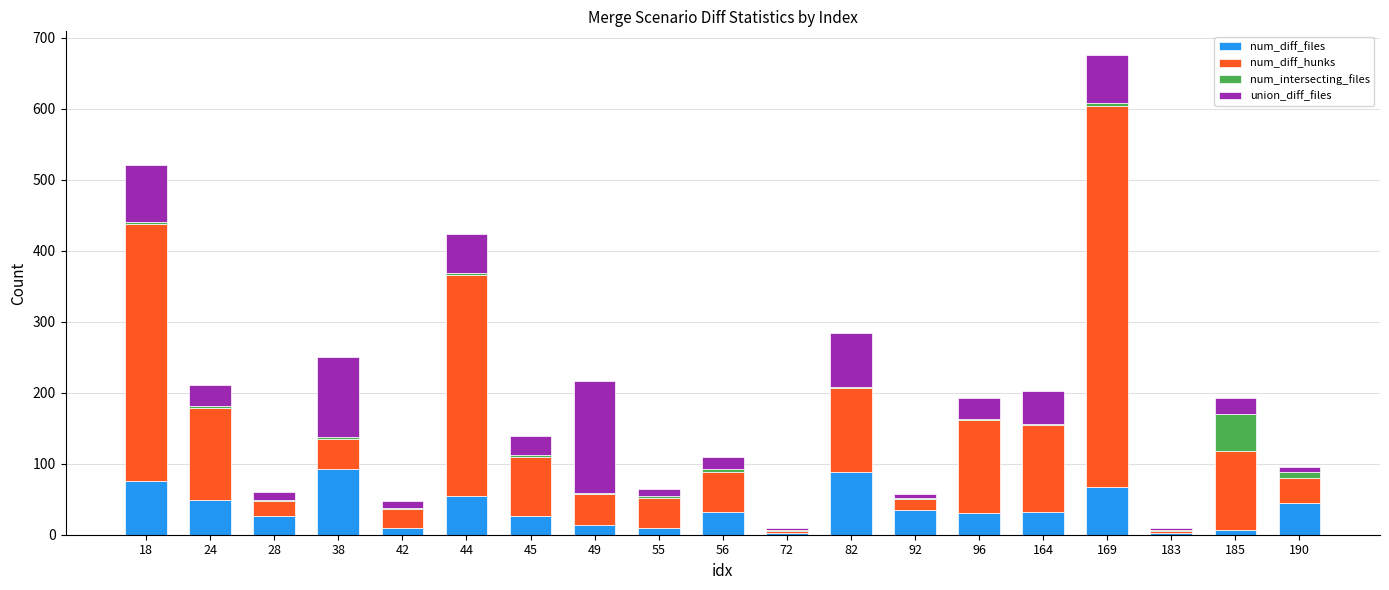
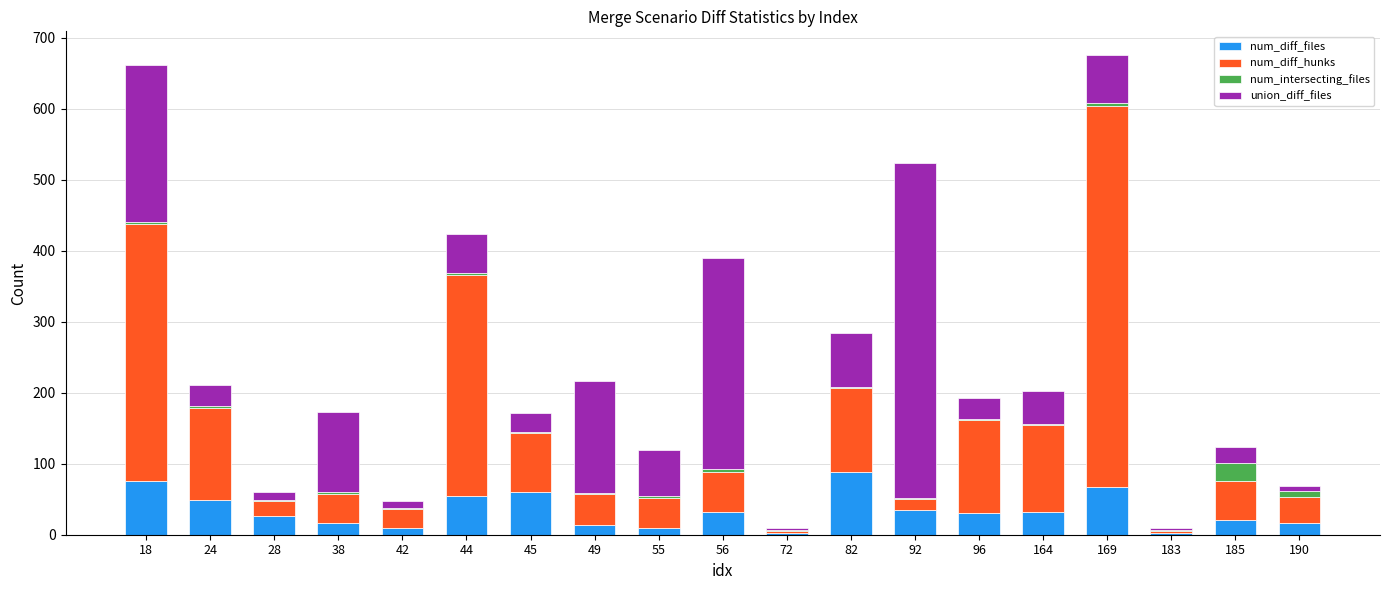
  {
    "num_diff_files": {
      "18": 80,
      "24": 50,
      "28": 30,
-     "38": 90,
+     "38": 20,
      "42": 10,
      "44": 50,
-     "45": 30,
+     "45": 60,
      "49": 10,
      "55": 10,
      "56": 30,
      "82": 90,
      "92": 40,
      "96": 30,
      "164": 30,
      "169": 70,
-     "185": 10,
-     "190": 40
+     "185": 20,
+     "190": 20
    },
    "num_diff_hunks": {
      "18": 360,
      "24": 130,
      "28": 20,
      "38": 40,
      "42": 30,
      "44": 310,
      "45": 80,
      "49": 40,
      "55": 40,
      "56": 60,
      "82": 120,
      "92": 20,
      "96": 130,
      "164": 120,
      "169": 540,
-     "185": 110,
+     "185": 50,
      "190": 40
    },
    "num_intersecting_files": {
      "169": 10,
-     "185": 50,
+     "185": 30,
      "190": 10
    },
    "union_diff_files": {
-     "18": 80,
+     "18": 220,
      "24": 30,
      "28": 10,
      "38": 110,
      "42": 10,
      "44": 60,
      "45": 30,
      "49": 160,
-     "55": 10,
-     "56": 20,
+     "55": 70,
+     "56": 300,
      "82": 80,
-     "92": 10,
+     "92": 470,
      "96": 30,
      "164": 50,
      "169": 70,
      "185": 20,
      "190": 10
    }
  }
